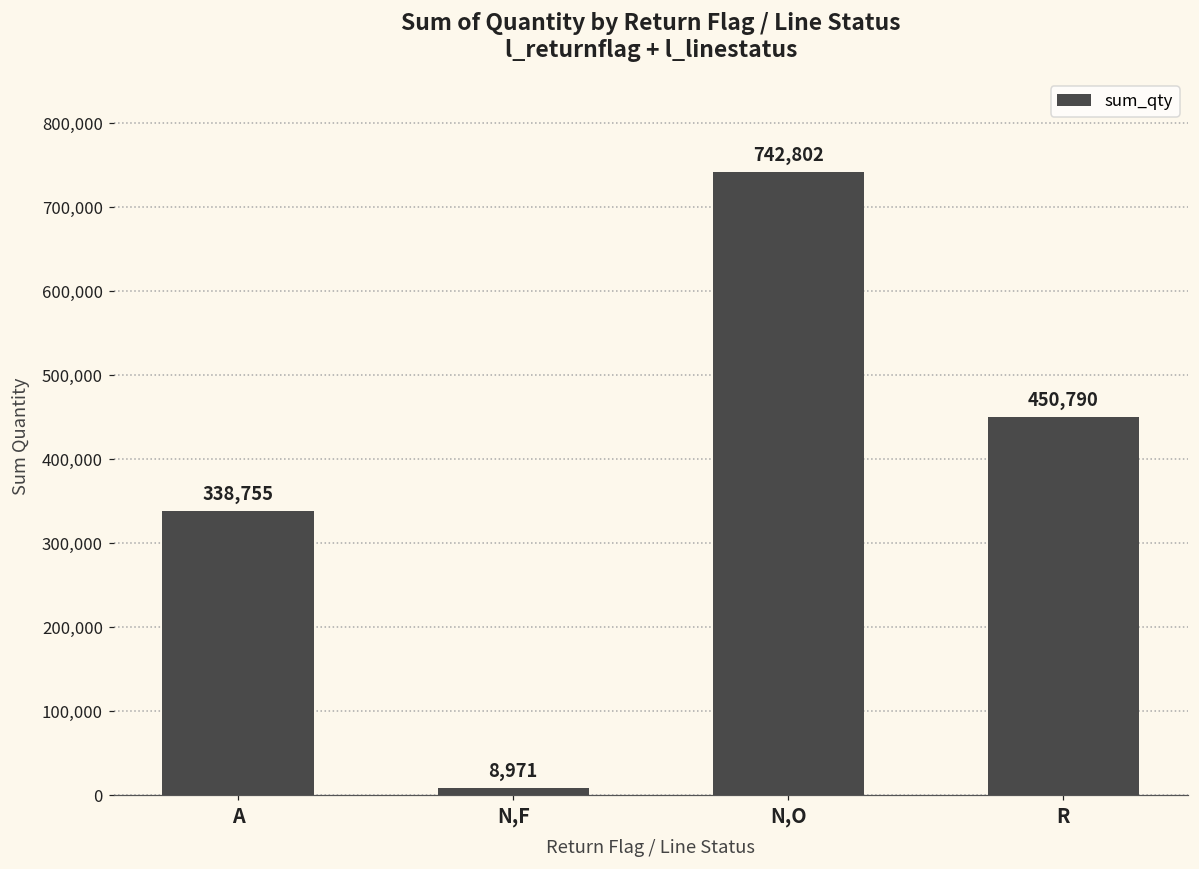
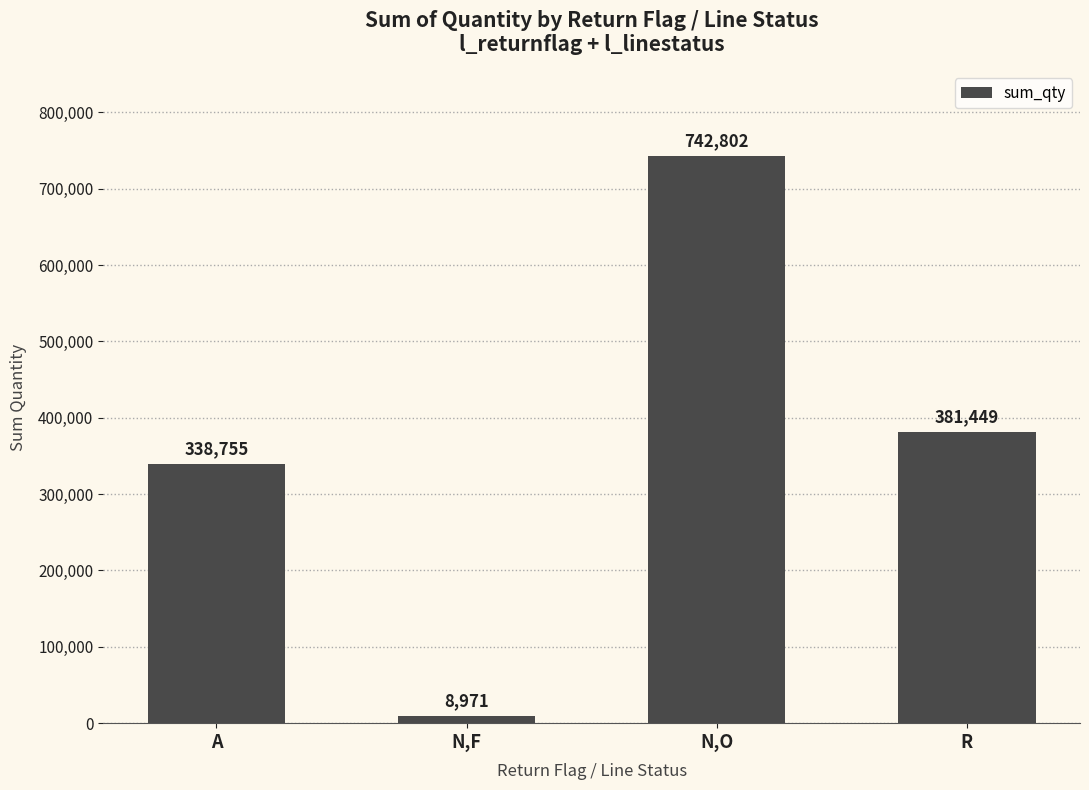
  {
    "A": "338,755",
    "N,F": "8,971",
    "N,O": "742,802",
-   "R": "450,790"
+   "R": "381,449"
  }
